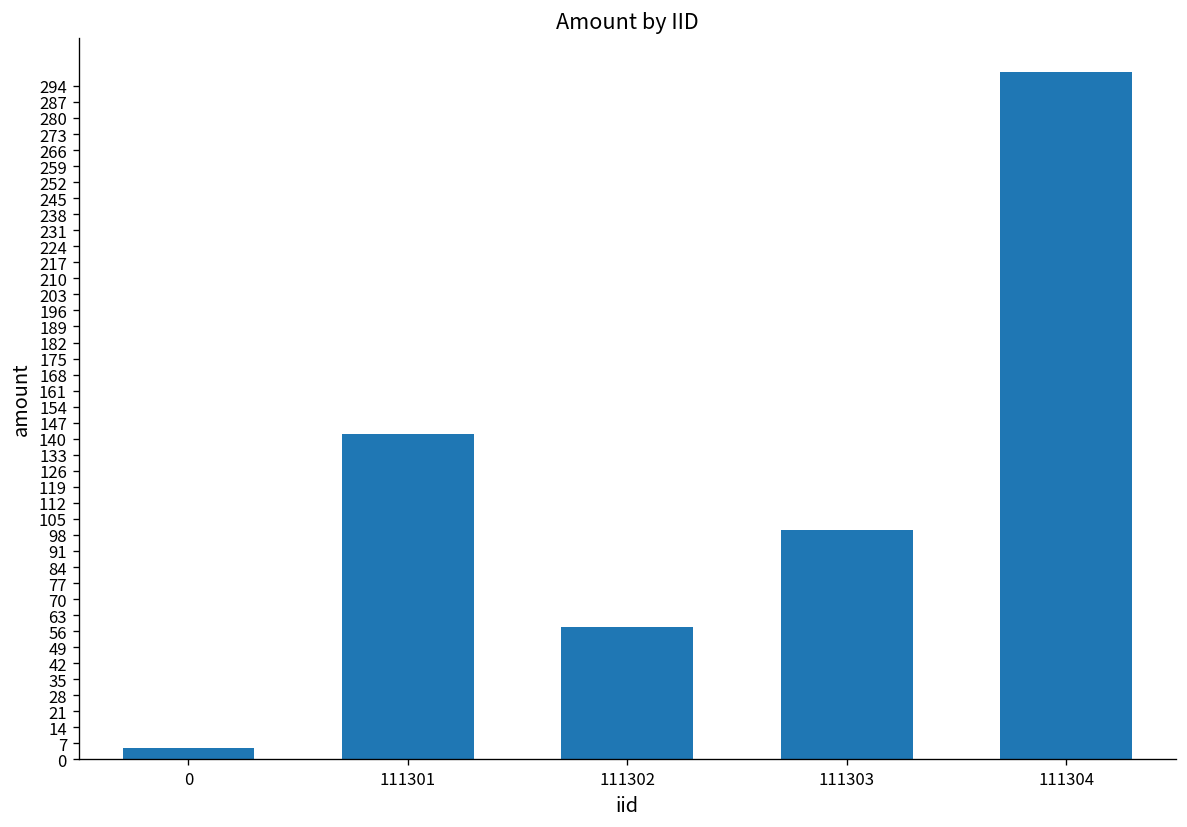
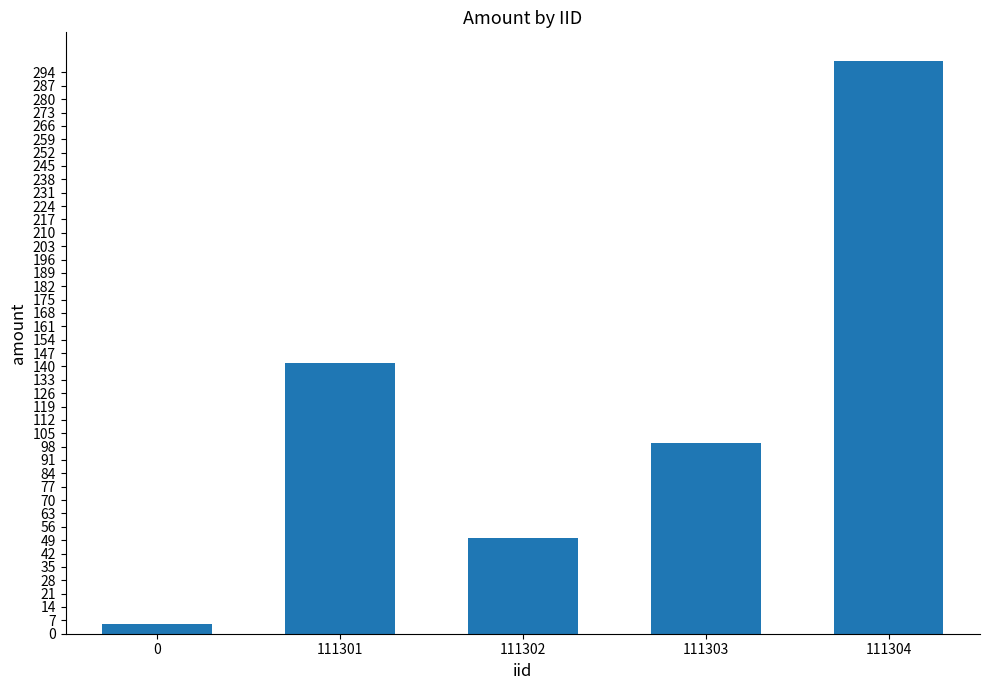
  {
    "0": 5,
    "111301": 142,
-   "111302": 58,
+   "111302": 50,
    "111303": 100,
    "111304": 300
  }
